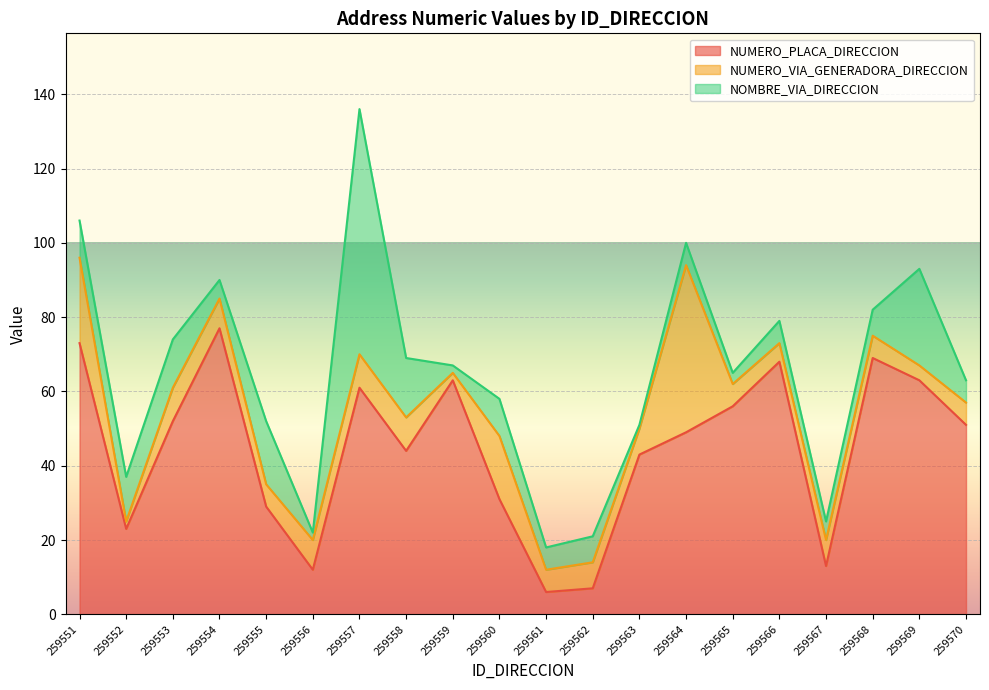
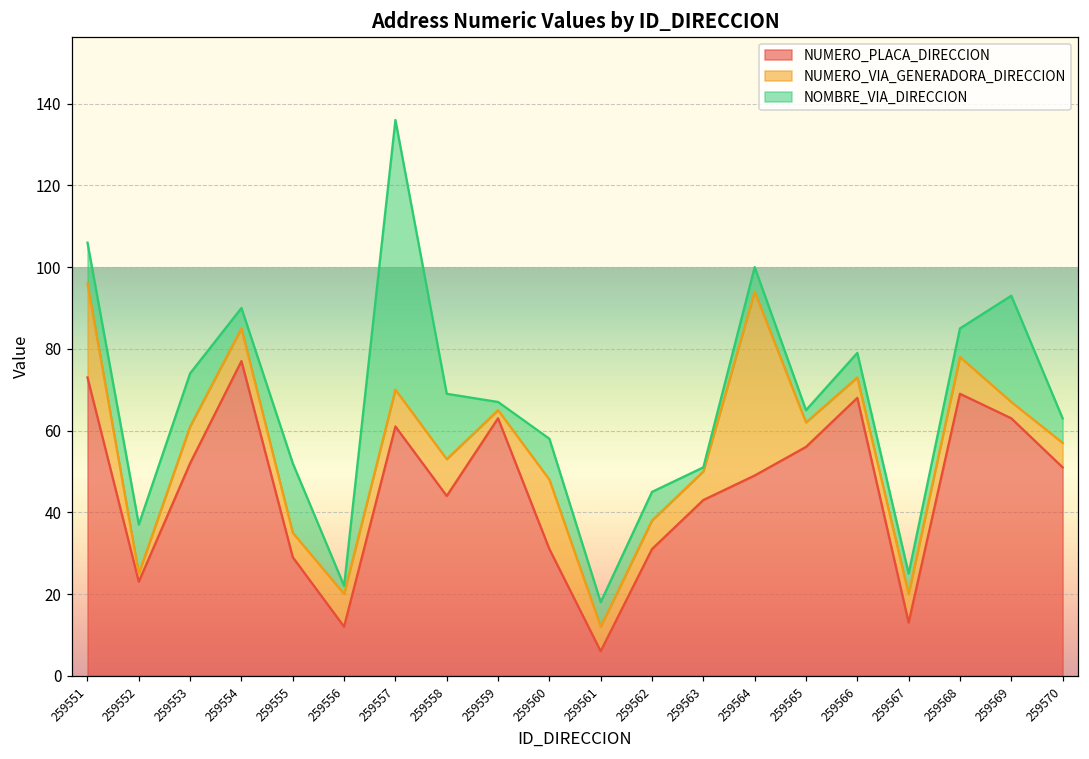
  {
    "NUMERO_PLACA_DIRECCION": {
      "259551": 73,
      "259552": 23,
      "259553": 52,
      "259554": 77,
      "259555": 29,
      "259556": 12,
      "259557": 61,
      "259558": 44,
      "259559": 63,
      "259560": 31,
      "259561": 6,
-     "259562": 7,
+     "259562": 31,
      "259563": 43,
      "259564": 49,
      "259565": 56,
      "259566": 68,
      "259567": 13,
      "259568": 69,
      "259569": 63,
      "259570": 51
    },
    "NUMERO_VIA_GENERADORA_DIRECCION": {
      "259551": 23,
      "259552": 2,
      "259553": 9,
      "259554": 8,
      "259555": 6,
      "259556": 8,
      "259557": 9,
      "259558": 9,
      "259559": 2,
      "259560": 17,
      "259561": 6,
      "259562": 7,
      "259563": 7,
      "259564": 45,
      "259565": 6,
      "259566": 5,
      "259567": 7,
-     "259568": 6,
+     "259568": 9,
      "259569": 4,
      "259570": 6
    },
    "NOMBRE_VIA_DIRECCION": {
      "259551": 10,
      "259552": 12,
      "259553": 13,
      "259554": 5,
      "259555": 17,
      "259556": 2,
      "259557": 66,
      "259558": 16,
      "259559": 2,
      "259560": 10,
      "259561": 6,
      "259562": 7,
      "259563": 1,
      "259564": 6,
      "259565": 3,
      "259566": 6,
      "259567": 5,
      "259568": 7,
      "259569": 26,
      "259570": 6
    }
  }
